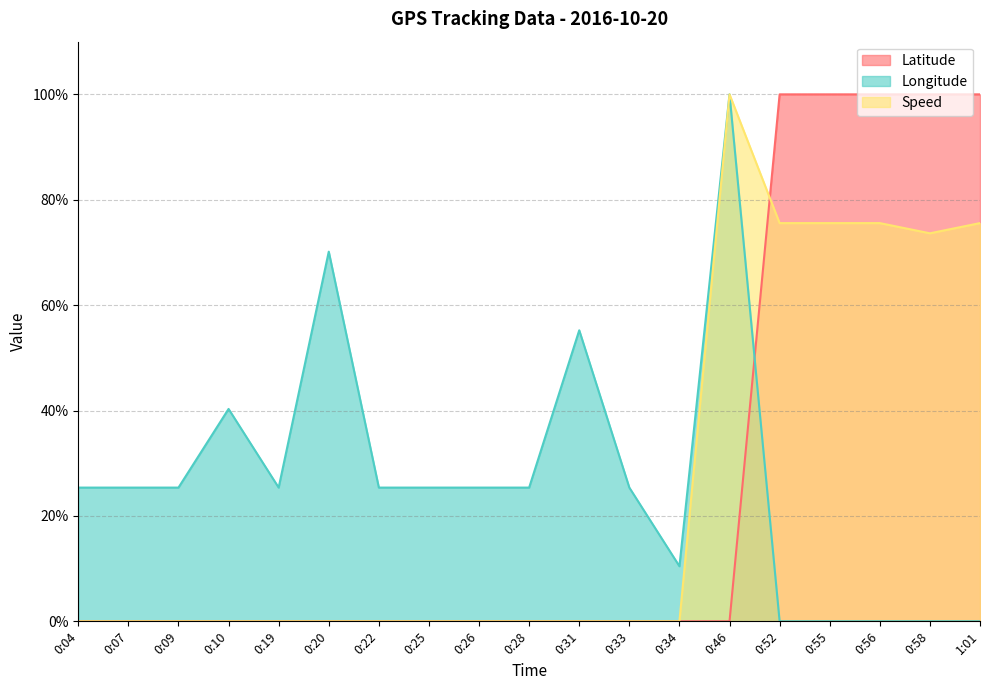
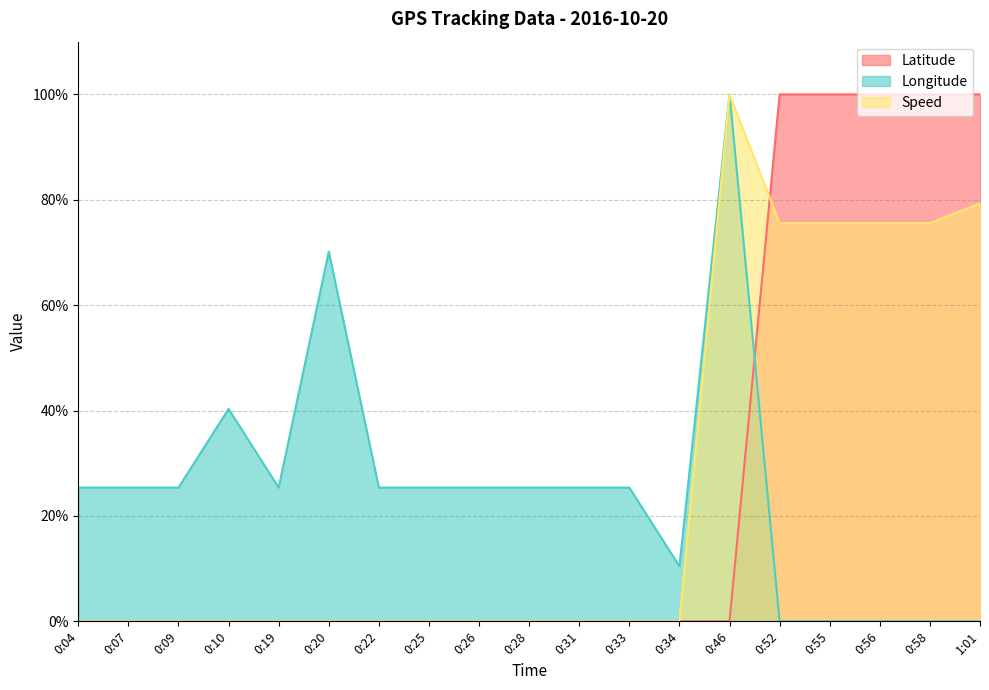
  {
    "Latitude": {
      "0:46": "0%",
      "0:52": "100%",
      "0:55": "100%",
      "1:01": "100%"
    },
    "Longitude": {
      "0:04": "25%",
      "0:07": "25%",
      "0:09": "25%",
      "0:10": "40%",
      "0:19": "25%",
      "0:20": "70%",
      "0:22": "25%",
      "0:25": "25%",
      "0:26": "25%",
      "0:28": "25%",
-     "0:31": "55%",
+     "0:31": "25%",
      "0:33": "25%",
      "0:34": "10%",
      "0:52": "0%",
      "0:55": "0%",
      "0:56": "0%",
      "0:58": "0%",
      "1:01": "0%"
    },
    "Speed": {
      "0:52": "76%",
      "0:55": "76%",
      "0:56": "76%",
-     "0:58": "74%",
-     "1:01": "76%"
+     "0:58": "76%",
+     "1:01": "79%"
    }
  }
